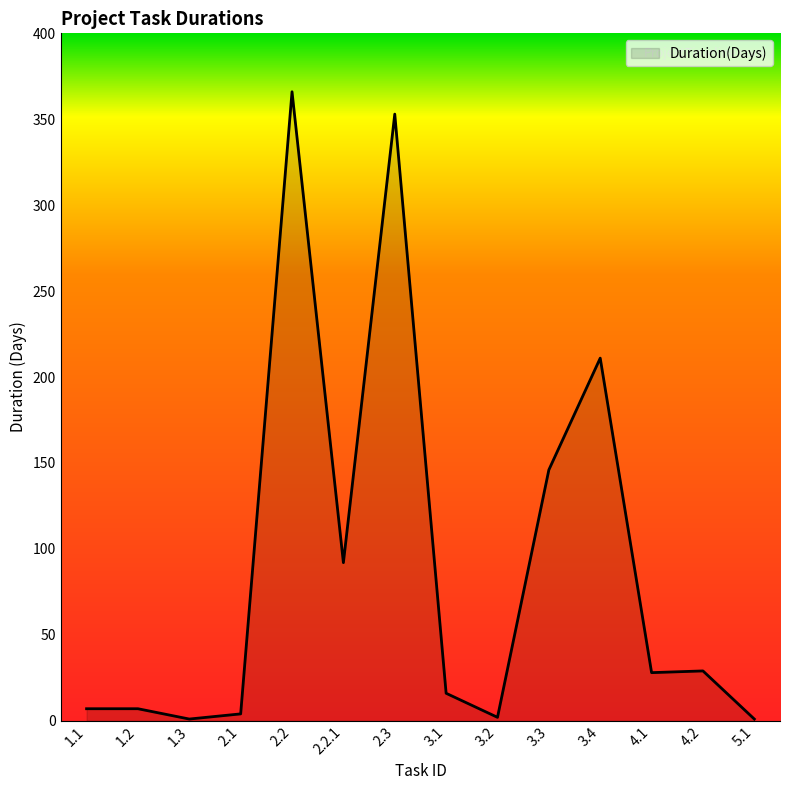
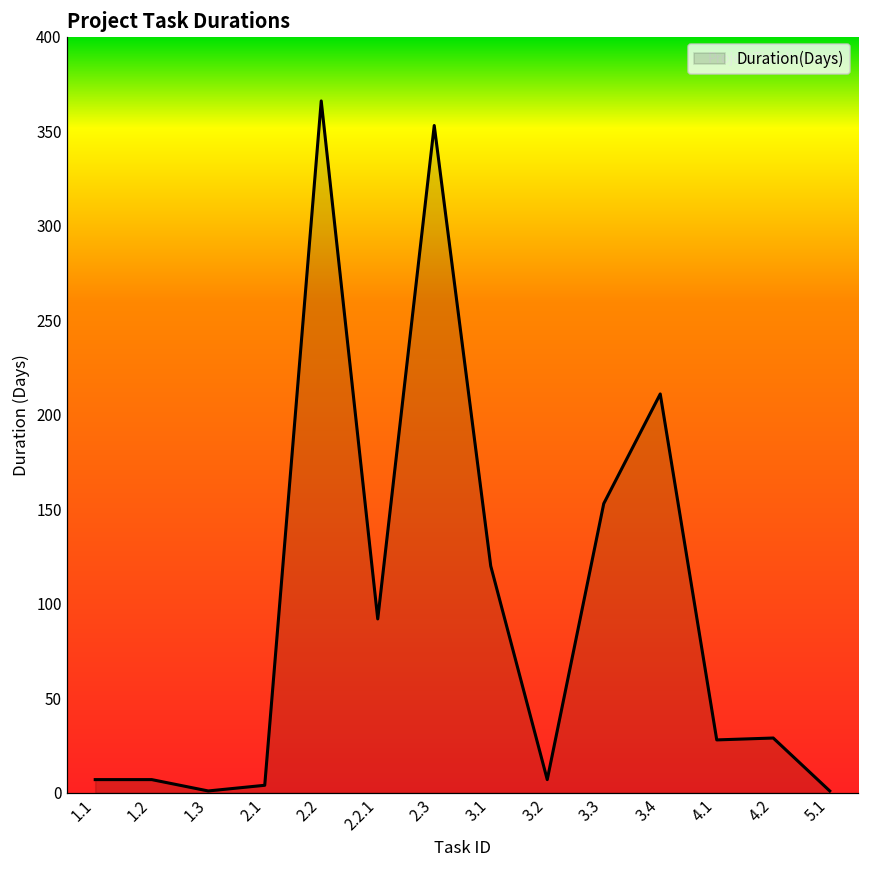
  {
    "1.1": 7,
    "1.2": 7,
    "1.3": 1,
    "2.1": 4,
    "2.2": 366,
    "2.2.1": 92,
    "2.3": 353,
-   "3.1": 16,
-   "3.2": 2,
-   "3.3": 146,
+   "3.1": 120,
+   "3.2": 7,
+   "3.3": 153,
    "3.4": 211,
    "4.1": 28,
    "4.2": 29,
    "5.1": 1
  }
